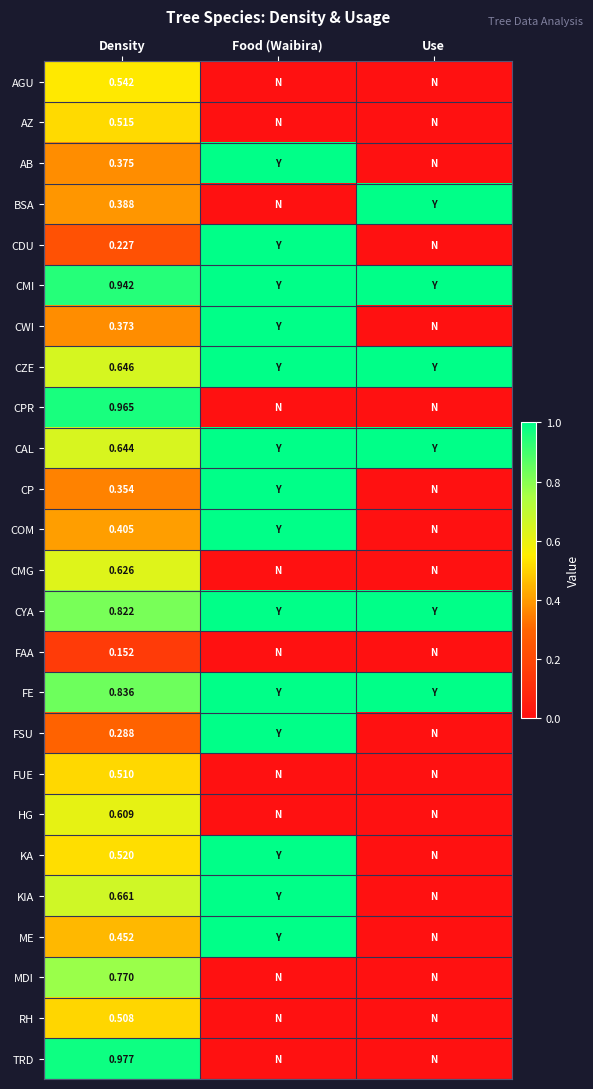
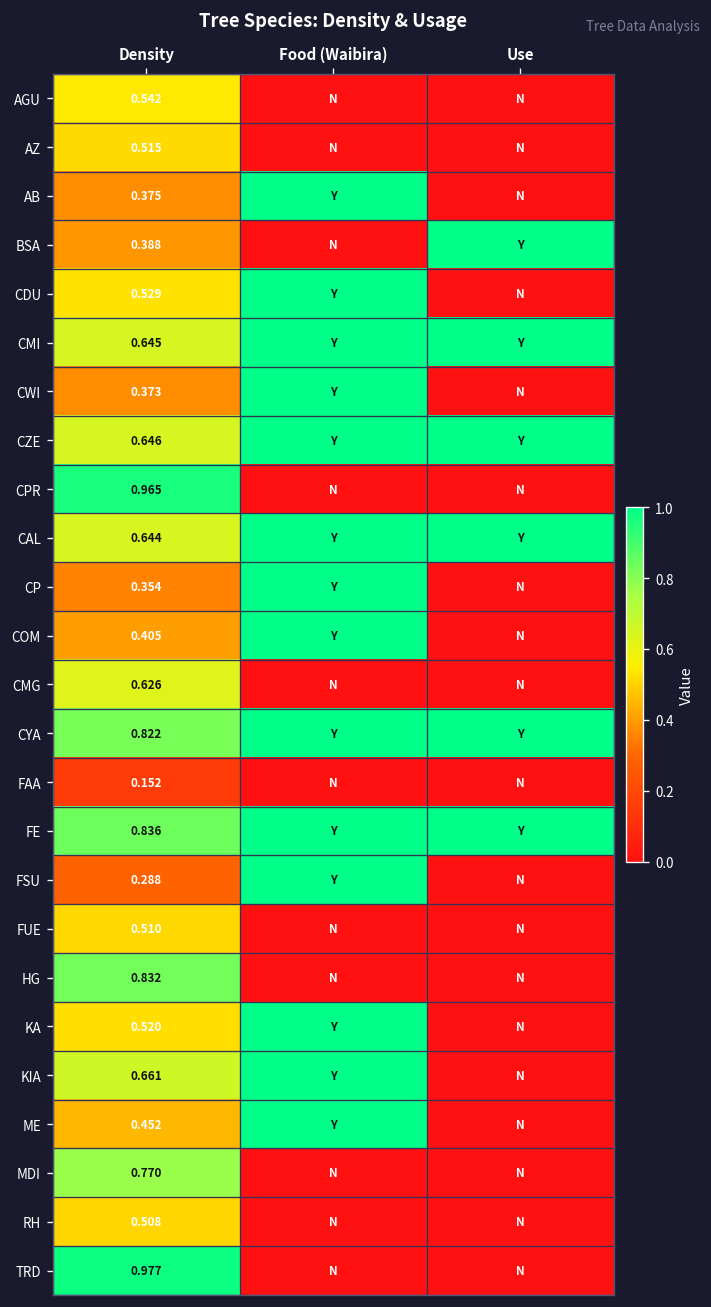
  {
    "AGU": {
      "Density": 0.542
    },
    "AZ": {
      "Density": 0.515
    },
    "AB": {
      "Density": 0.375
    },
    "BSA": {
      "Density": 0.388
    },
    "CDU": {
-     "Density": 0.227
+     "Density": 0.529
    },
    "CMI": {
-     "Density": 0.942
+     "Density": 0.645
    },
    "CWI": {
      "Density": 0.373
    },
    "CZE": {
      "Density": 0.646
    },
    "CPR": {
      "Density": 0.965
    },
    "CAL": {
      "Density": 0.644
    },
    "CP": {
      "Density": 0.354
    },
    "COM": {
      "Density": 0.405
    },
    "CMG": {
      "Density": 0.626
    },
    "CYA": {
      "Density": 0.822
    },
    "FAA": {
      "Density": 0.152
    },
    "FE": {
      "Density": 0.836
    },
    "FSU": {
      "Density": 0.288
    },
    "FUE": {
      "Density": 0.510
    },
    "HG": {
-     "Density": 0.609
+     "Density": 0.832
    },
    "KA": {
      "Density": 0.520
    },
    "KIA": {
      "Density": 0.661
    },
    "ME": {
      "Density": 0.452
    },
    "MDI": {
      "Density": 0.770
    },
    "RH": {
      "Density": 0.508
    },
    "TRD": {
      "Density": 0.977
    }
  }
